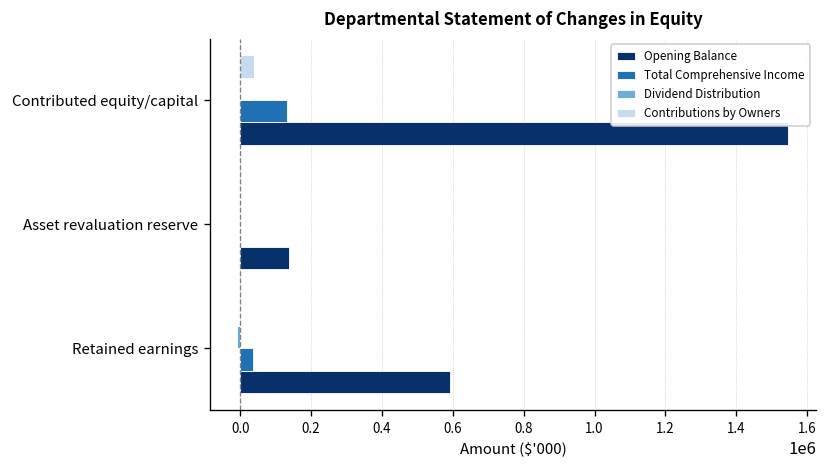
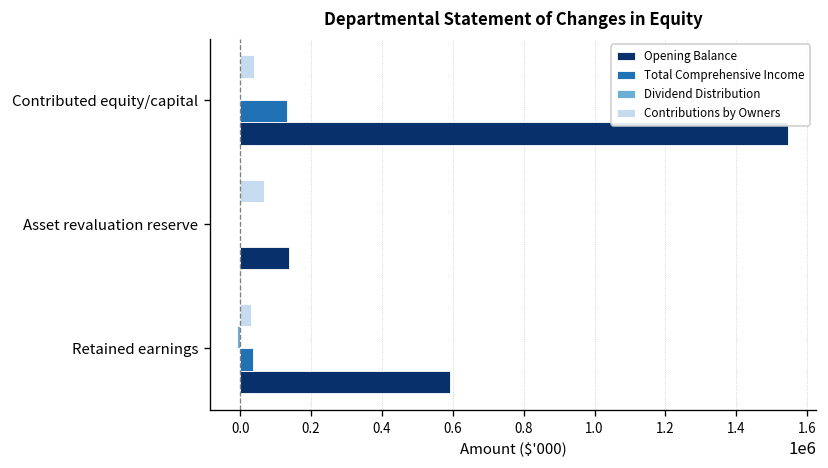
  {
    "Opening Balance": {
      "Contributed equity/capital": 1550000,
      "Asset revaluation reserve": 140000,
      "Retained earnings": 590000
    },
    "Total Comprehensive Income": {
      "Contributed equity/capital": 130000,
      "Asset revaluation reserve": 0,
      "Retained earnings": 40000
    },
    "Dividend Distribution": {
      "Contributed equity/capital": 0,
      "Asset revaluation reserve": 0
    },
    "Contributions by Owners": {
      "Contributed equity/capital": 40000,
-     "Asset revaluation reserve": 0,
-     "Retained earnings": 0
+     "Asset revaluation reserve": 70000,
+     "Retained earnings": 30000
    }
  }
